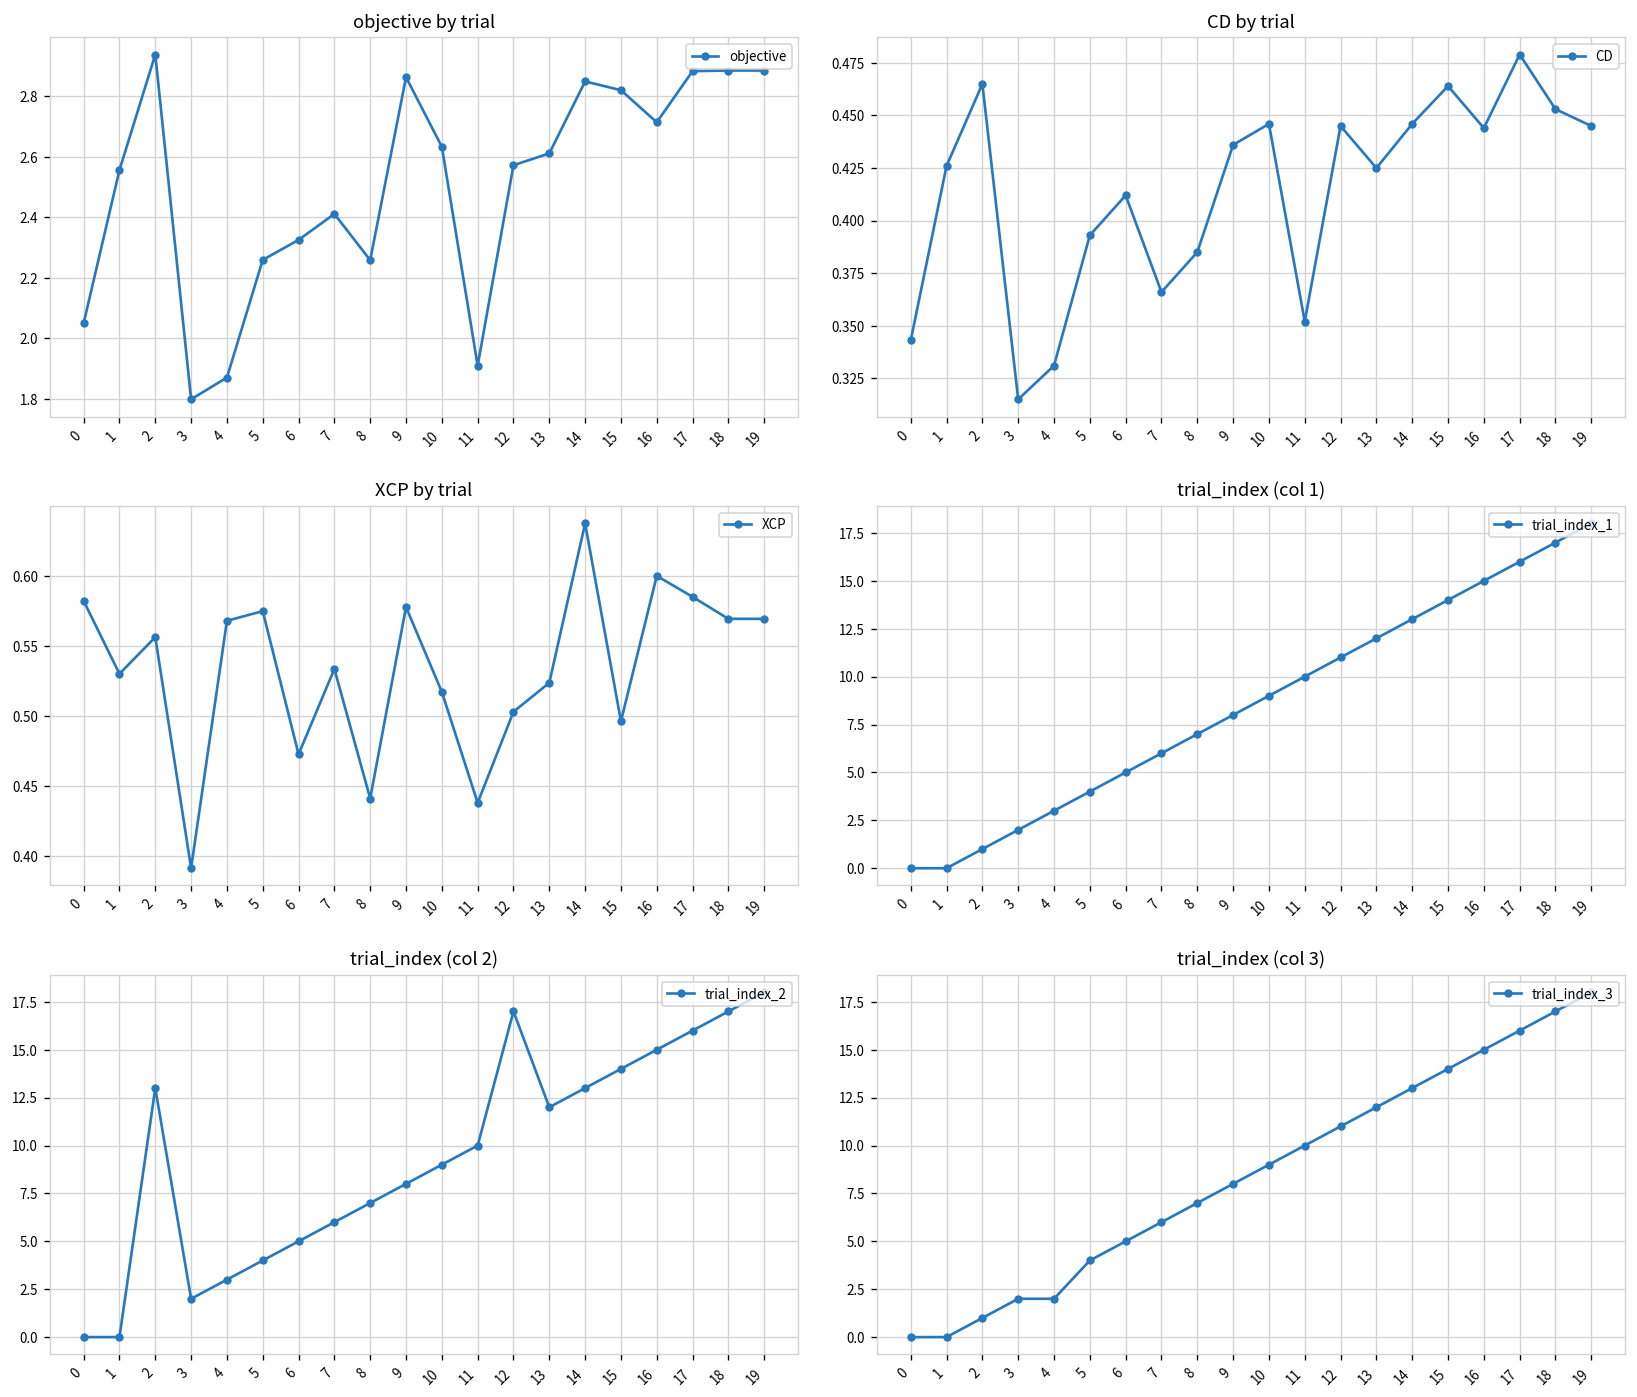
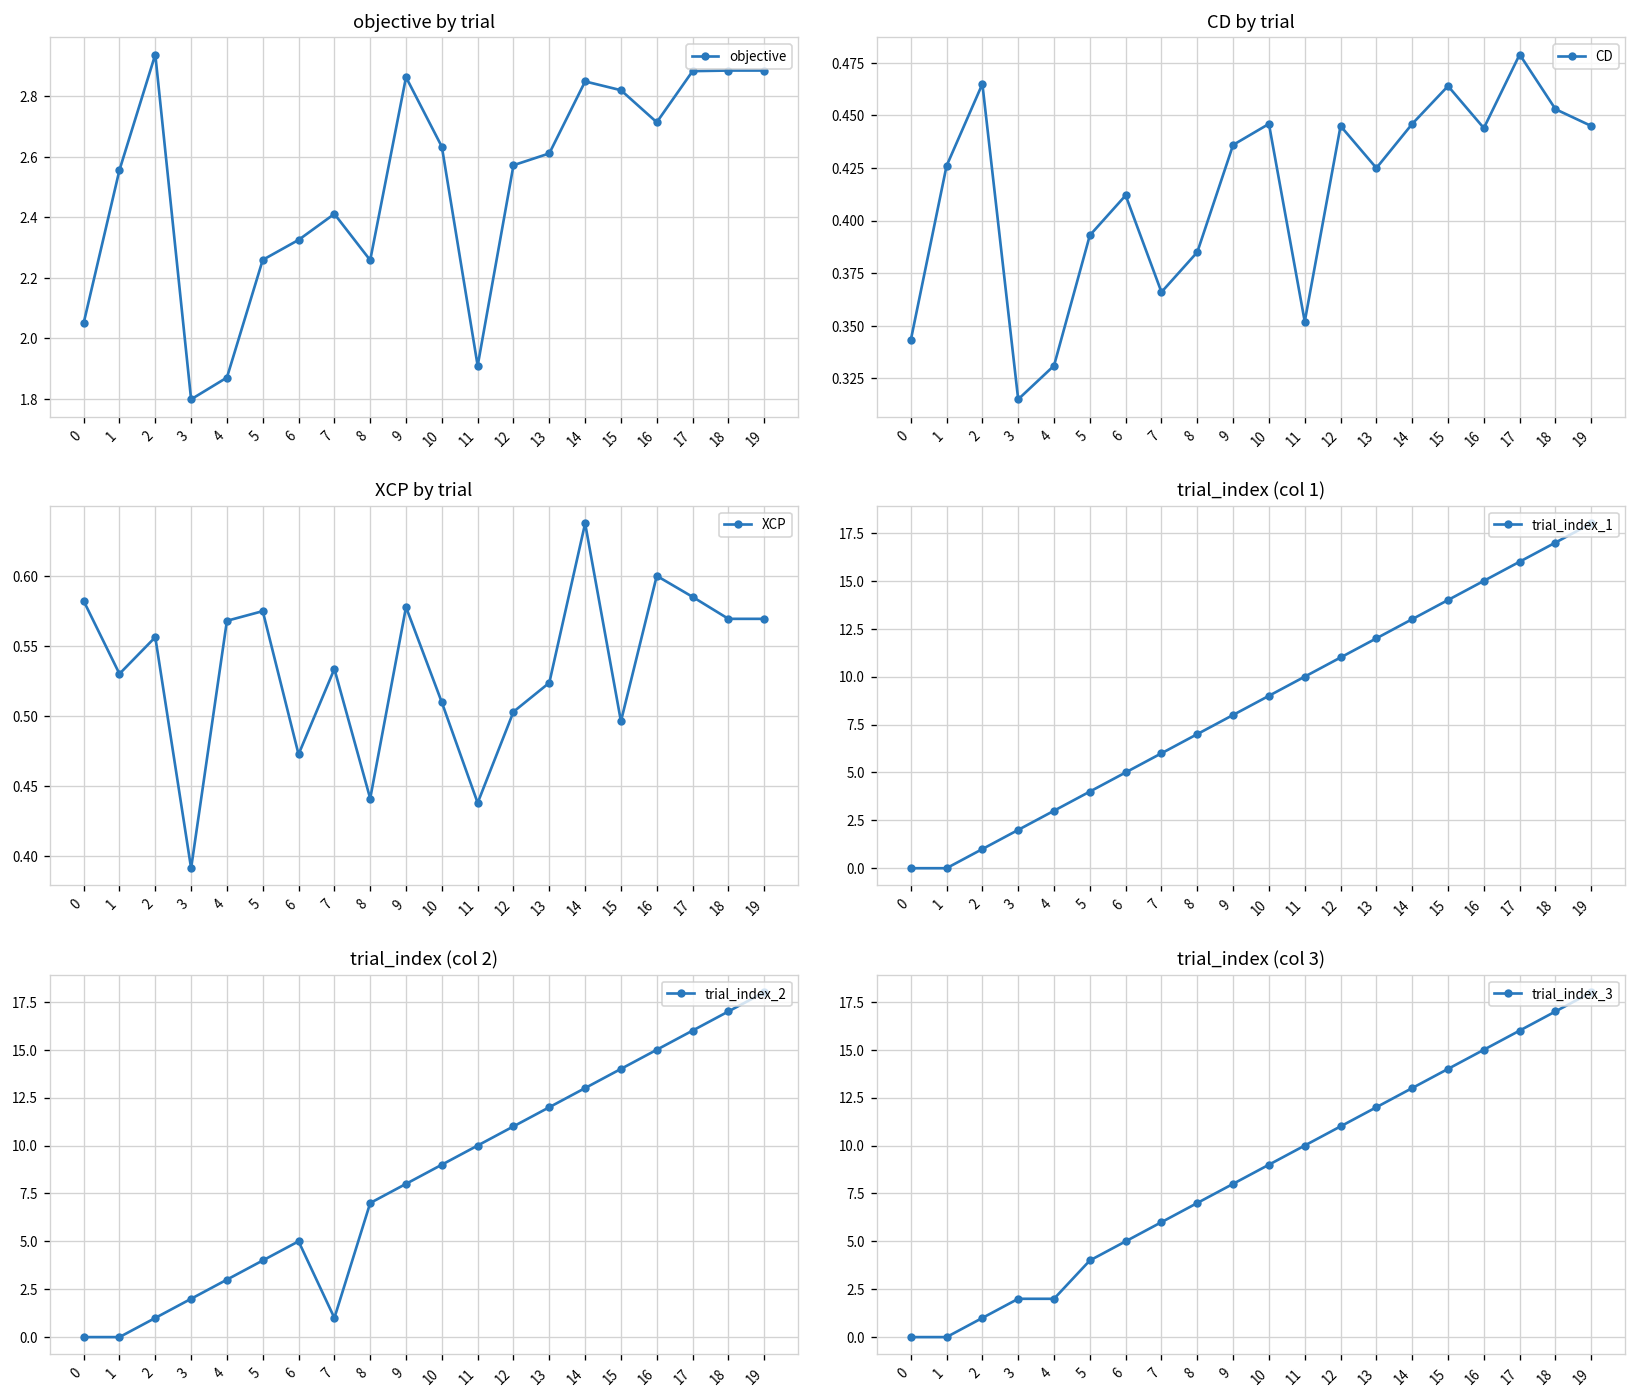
  {
    "objective by trial": {
      "0": 2.05,
      "1": 2.56,
      "2": 2.94,
      "3": 1.80,
      "4": 1.87,
      "5": 2.26,
      "6": 2.33,
      "7": 2.41,
      "8": 2.26,
      "9": 2.86,
      "10": 2.63,
      "11": 1.91,
      "12": 2.57,
      "13": 2.61,
      "14": 2.85,
      "15": 2.82,
      "16": 2.71,
      "17": 2.88,
      "18": 2.89,
      "19": 2.89
    },
    "CD by trial": {
      "0": 0.343,
      "1": 0.426,
      "2": 0.465,
      "3": 0.315,
      "4": 0.331,
      "5": 0.393,
      "6": 0.412,
      "7": 0.366,
      "8": 0.385,
      "9": 0.436,
      "10": 0.446,
      "11": 0.352,
      "12": 0.445,
      "13": 0.425,
      "14": 0.446,
      "15": 0.464,
      "16": 0.444,
      "17": 0.479,
      "18": 0.453,
      "19": 0.445
    },
    "XCP by trial": {
      "0": 0.582,
      "1": 0.530,
      "2": 0.556,
      "3": 0.391,
      "4": 0.568,
      "5": 0.575,
      "6": 0.473,
      "7": 0.534,
      "8": 0.441,
      "9": 0.578,
-     "10": 0.517,
+     "10": 0.510,
      "11": 0.438,
      "12": 0.503,
      "13": 0.524,
      "14": 0.638,
      "15": 0.496,
      "16": 0.600,
      "17": 0.585,
      "18": 0.569,
      "19": 0.569
    },
    "trial_index (col 1)": {
      "0": 0.0,
      "1": 0.0,
      "2": 1.0,
      "3": 2.0,
      "4": 3.0,
      "5": 4.0,
      "6": 5.0,
      "7": 6.0,
      "8": 7.0,
      "9": 8.0,
      "10": 9.0,
      "11": 10.0,
      "12": 11.0,
      "13": 12.0,
      "14": 13.0,
      "15": 14.0,
      "16": 15.0,
      "17": 16.0,
      "18": 17.0
    },
    "trial_index (col 2)": {
      "0": 0,
      "1": 0,
-     "2": 13,
+     "2": 1,
      "3": 2,
      "4": 3,
      "5": 4,
      "6": 5,
-     "7": 6,
+     "7": 1,
      "8": 7,
      "9": 8,
      "10": 9,
      "11": 10,
-     "12": 17,
+     "12": 11,
      "13": 12,
      "14": 13,
      "15": 14,
      "16": 15,
      "17": 16,
      "18": 17
    },
    "trial_index (col 3)": {
      "0": 0.0,
      "1": 0.0,
      "2": 1.0,
      "3": 2.0,
      "4": 2.0,
      "5": 4.0,
      "6": 5.0,
      "7": 6.0,
      "8": 7.0,
      "9": 8.0,
      "10": 9.0,
      "11": 10.0,
      "12": 11.0,
      "13": 12.0,
      "14": 13.0,
      "15": 14.0,
      "16": 15.0,
      "17": 16.0,
      "18": 17.0
    }
  }
